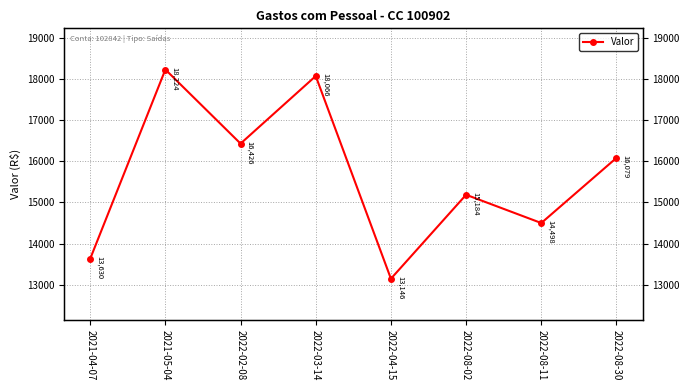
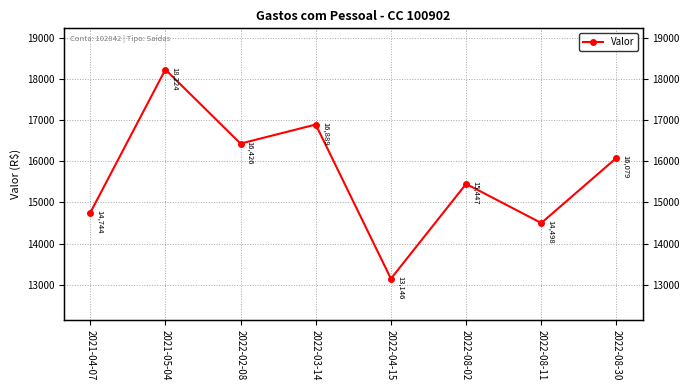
  {
-   "2021-04-07": "13,630",
+   "2021-04-07": "14,744",
    "2021-05-04": "18,224",
    "2022-02-08": "16,426",
-   "2022-03-14": "18,066",
+   "2022-03-14": "16,889",
    "2022-04-15": "13,146",
-   "2022-08-02": "15,184",
+   "2022-08-02": "15,447",
    "2022-08-11": "14,498",
    "2022-08-30": "16,079"
  }
